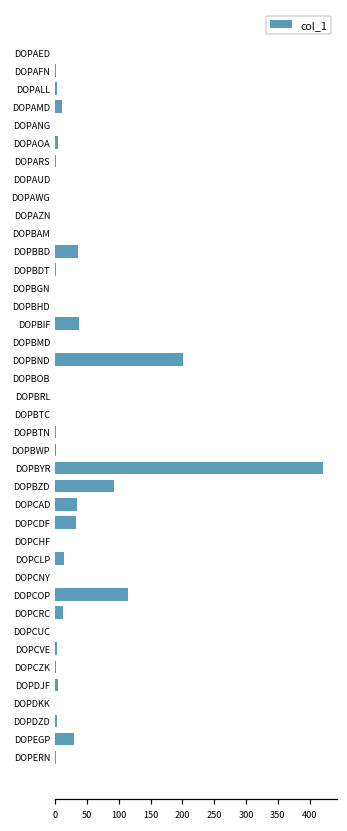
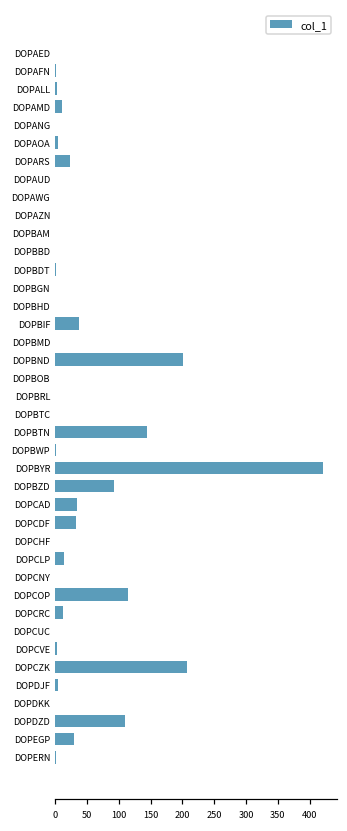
  {
    "DOPAMD": 10,
-   "DOPARS": 0,
-   "DOPBBD": 40,
+   "DOPARS": 20,
+   "DOPBBD": 0,
    "DOPBIF": 40,
    "DOPBND": 200,
-   "DOPBTN": 0,
+   "DOPBTN": 140,
    "DOPBYR": 420,
    "DOPBZD": 90,
    "DOPCAD": 30,
    "DOPCDF": 30,
    "DOPCLP": 10,
    "DOPCOP": 110,
    "DOPCRC": 10,
-   "DOPCZK": 0,
-   "DOPDZD": 0,
+   "DOPCZK": 210,
+   "DOPDZD": 110,
    "DOPEGP": 30
  }
